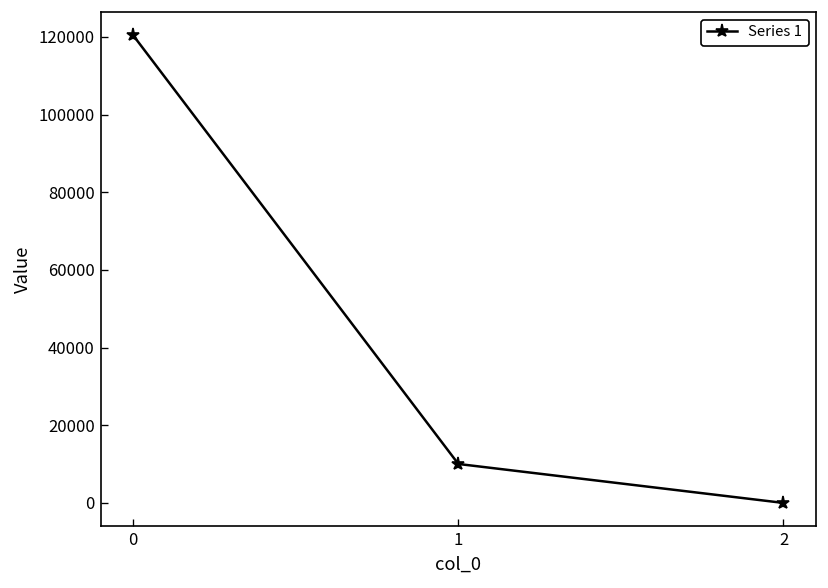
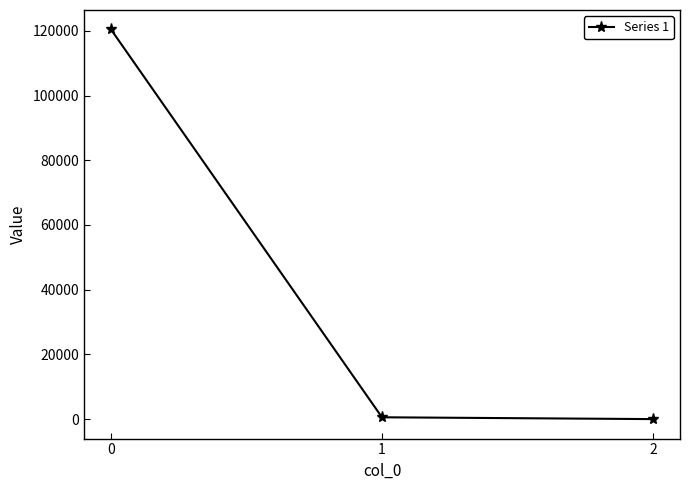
  {
    "0": 120000,
-   "1": 10000,
+   "1": 1000,
    "2": 0
  }
